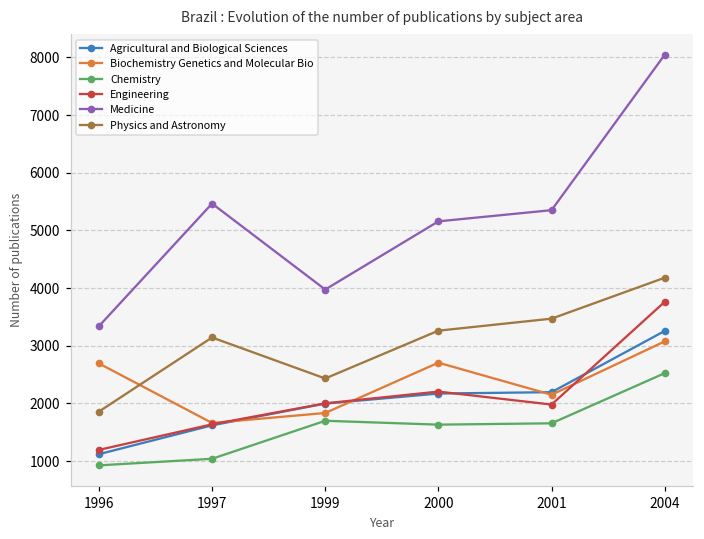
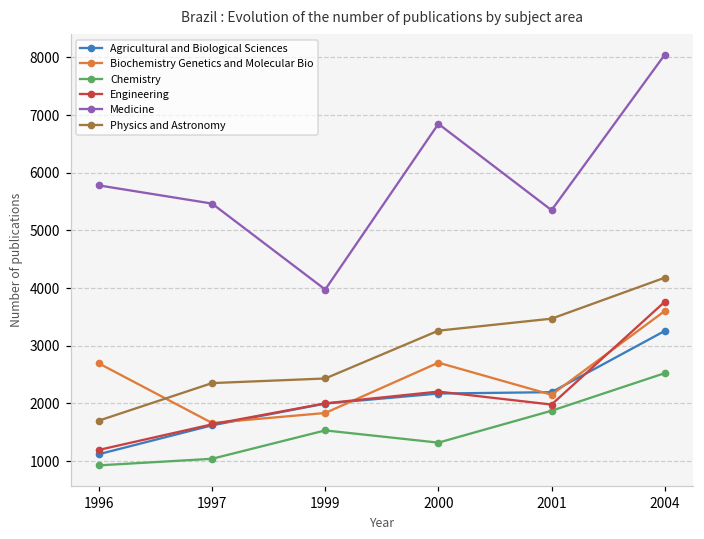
  {
    "Agricultural and Biological Sciences": {
      "1996": 1100,
      "2004": 3300
    },
    "Biochemistry Genetics and Molecular Bio": {
      "1996": 2700,
      "1999": 1800,
      "2000": 2700,
-     "2004": 3100
+     "2004": 3600
    },
    "Chemistry": {
      "1996": 900,
      "1997": 1000,
-     "1999": 1700,
-     "2000": 1600,
-     "2001": 1700,
+     "1999": 1500,
+     "2000": 1300,
+     "2001": 1900,
      "2004": 2500
    },
    "Engineering": {
      "1996": 1200,
      "2001": 2000,
      "2004": 3800
    },
    "Medicine": {
-     "1996": 3300,
+     "1996": 5800,
      "1997": 5500,
      "1999": 4000,
-     "2000": 5200,
+     "2000": 6800,
      "2001": 5400,
      "2004": 8000
    },
    "Physics and Astronomy": {
-     "1996": 1900,
-     "1997": 3100,
+     "1996": 1700,
+     "1997": 2400,
      "1999": 2400,
      "2000": 3300,
      "2001": 3500,
      "2004": 4200
    }
  }
